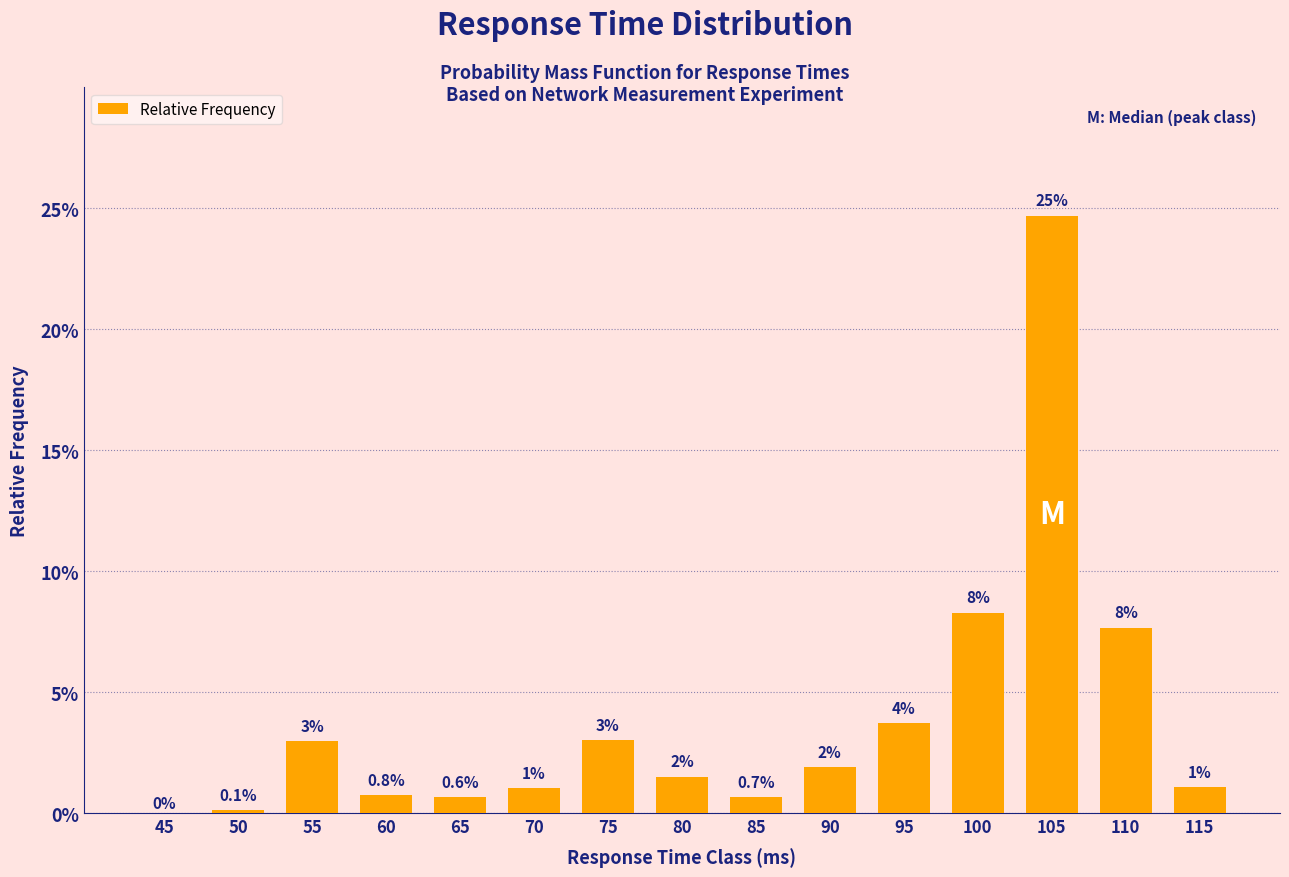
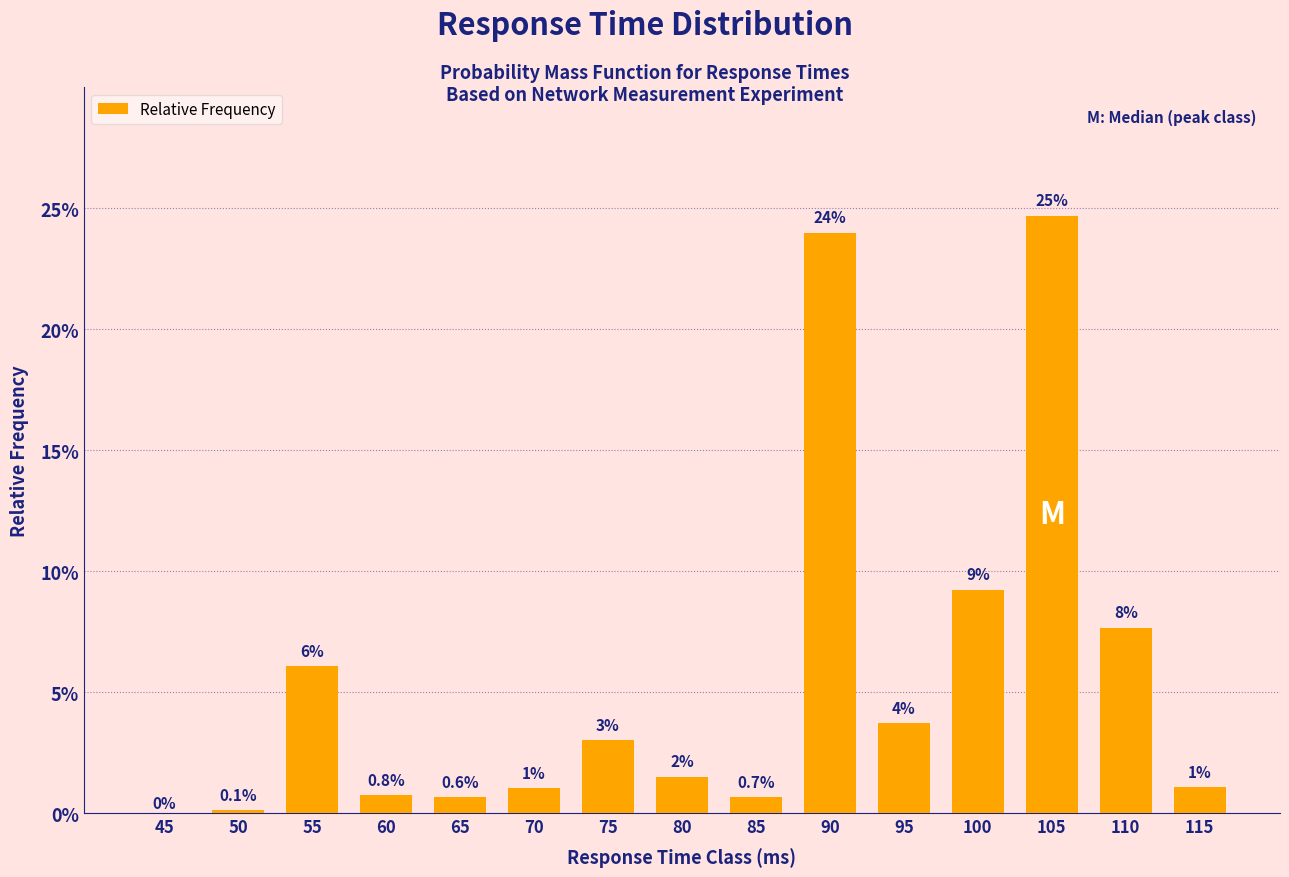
  {
    "45": "0%",
    "50": "0.1%",
-   "55": "3%",
+   "55": "6%",
    "60": "0.8%",
    "65": "0.6%",
    "70": "1%",
    "75": "3%",
    "80": "2%",
    "85": "0.7%",
-   "90": "2%",
+   "90": "24%",
    "95": "4%",
-   "100": "8%",
+   "100": "9%",
    "105": "25%",
    "110": "8%",
    "115": "1%"
  }
